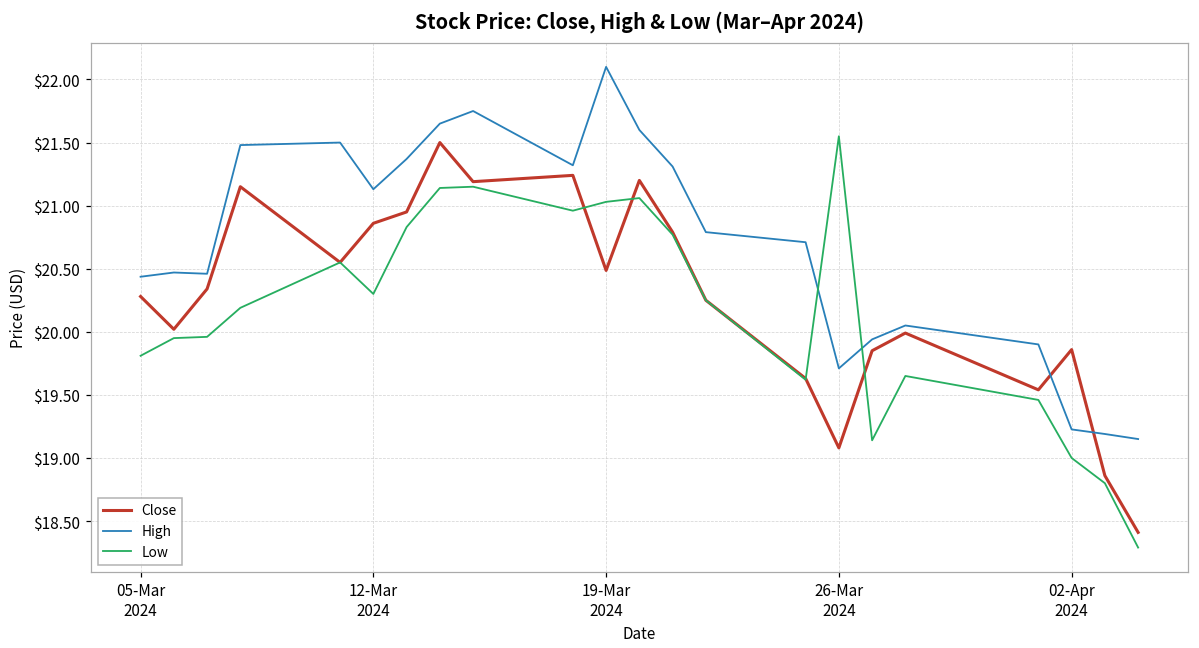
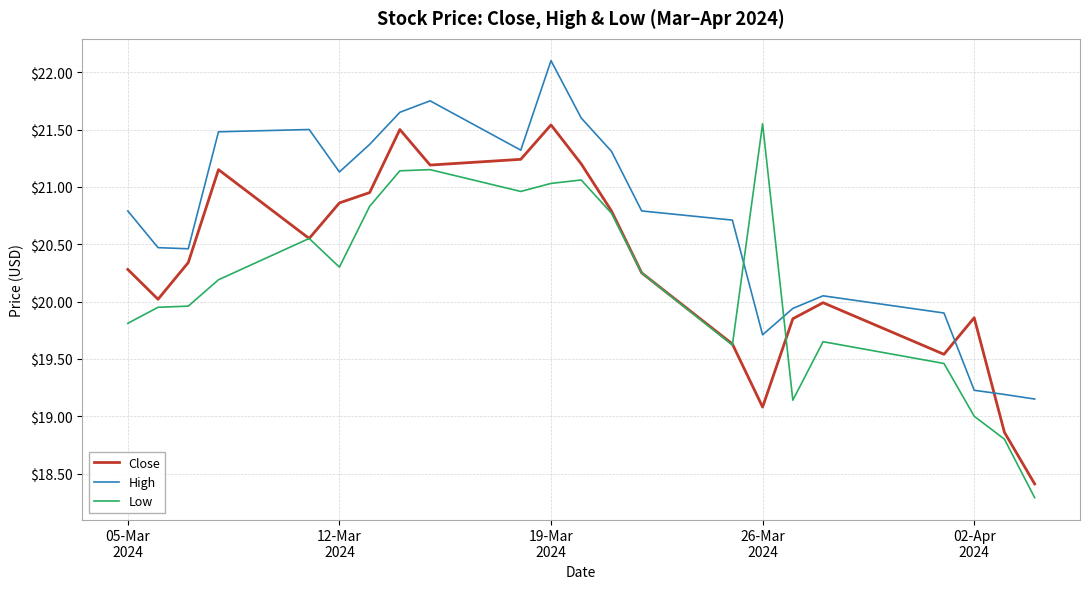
  {
    "Close": {
      "05-Mar 2024": "$20.28",
      "12-Mar 2024": "$20.86",
-     "19-Mar 2024": "$20.49",
+     "19-Mar 2024": "$21.54",
      "26-Mar 2024": "$19.08",
      "02-Apr 2024": "$19.86"
    },
    "High": {
-     "05-Mar 2024": "$20.44",
+     "05-Mar 2024": "$20.79",
      "12-Mar 2024": "$21.13",
      "19-Mar 2024": "$22.10",
      "26-Mar 2024": "$19.71",
      "02-Apr 2024": "$19.23"
    },
    "Low": {
      "05-Mar 2024": "$19.81",
      "12-Mar 2024": "$20.30",
      "19-Mar 2024": "$21.03",
      "26-Mar 2024": "$21.55",
      "02-Apr 2024": "$19.00"
    }
  }
